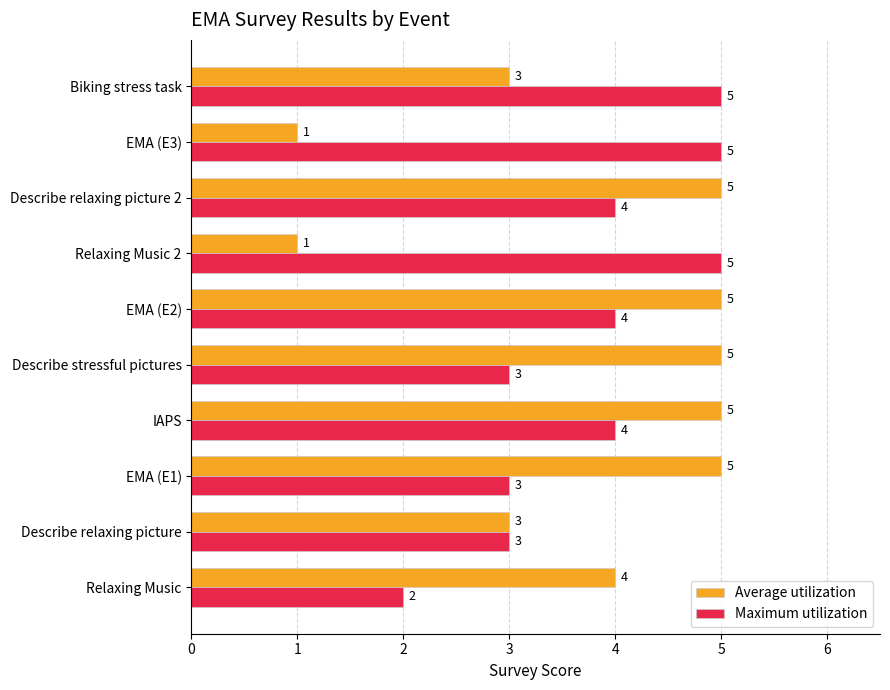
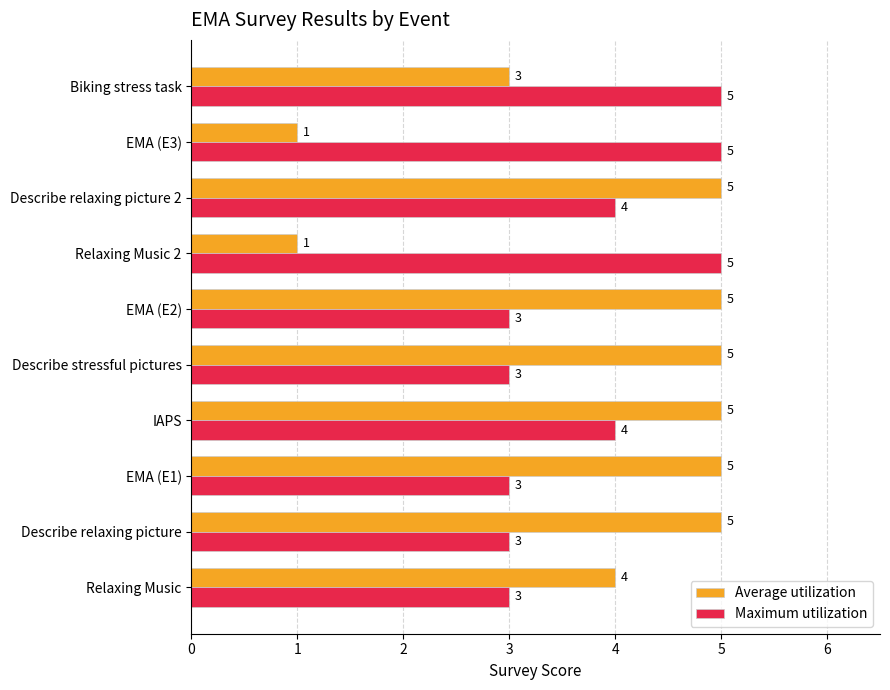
  {
    "Average utilization": {
      "Biking stress task": 3,
      "EMA (E3)": 1,
      "Describe relaxing picture 2": 5,
      "Relaxing Music 2": 1,
      "EMA (E2)": 5,
      "Describe stressful pictures": 5,
      "IAPS": 5,
      "EMA (E1)": 5,
-     "Describe relaxing picture": 3,
+     "Describe relaxing picture": 5,
      "Relaxing Music": 4
    },
    "Maximum utilization": {
      "Biking stress task": 5,
      "EMA (E3)": 5,
      "Describe relaxing picture 2": 4,
      "Relaxing Music 2": 5,
-     "EMA (E2)": 4,
+     "EMA (E2)": 3,
      "Describe stressful pictures": 3,
      "IAPS": 4,
      "EMA (E1)": 3,
      "Describe relaxing picture": 3,
-     "Relaxing Music": 2
+     "Relaxing Music": 3
    }
  }
